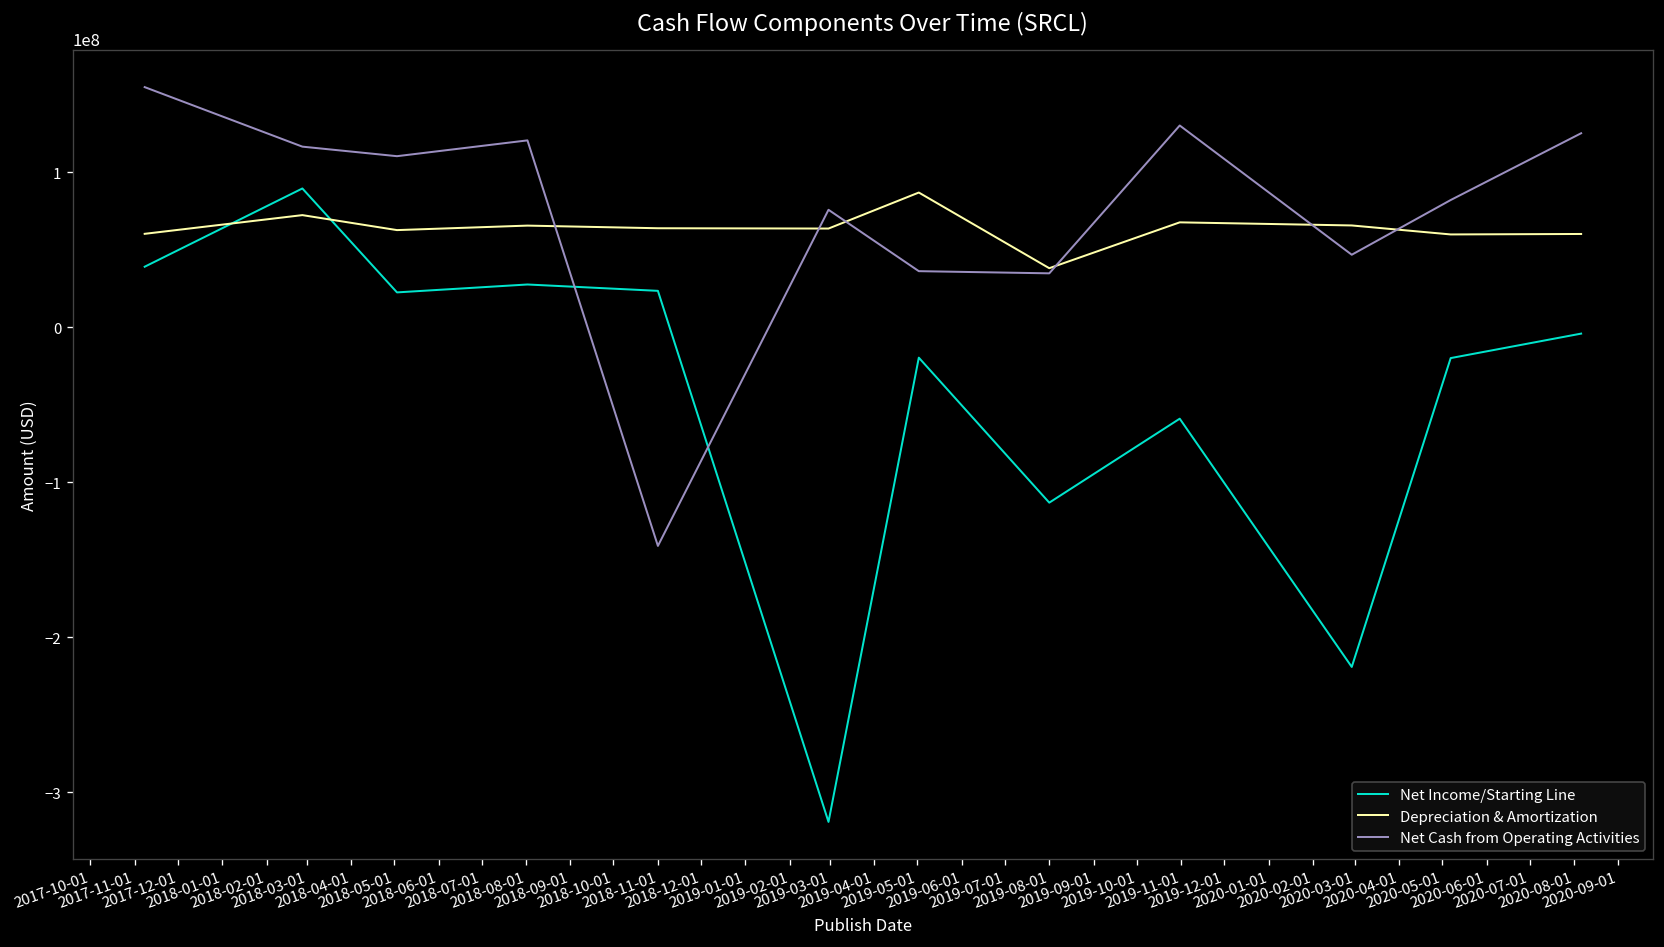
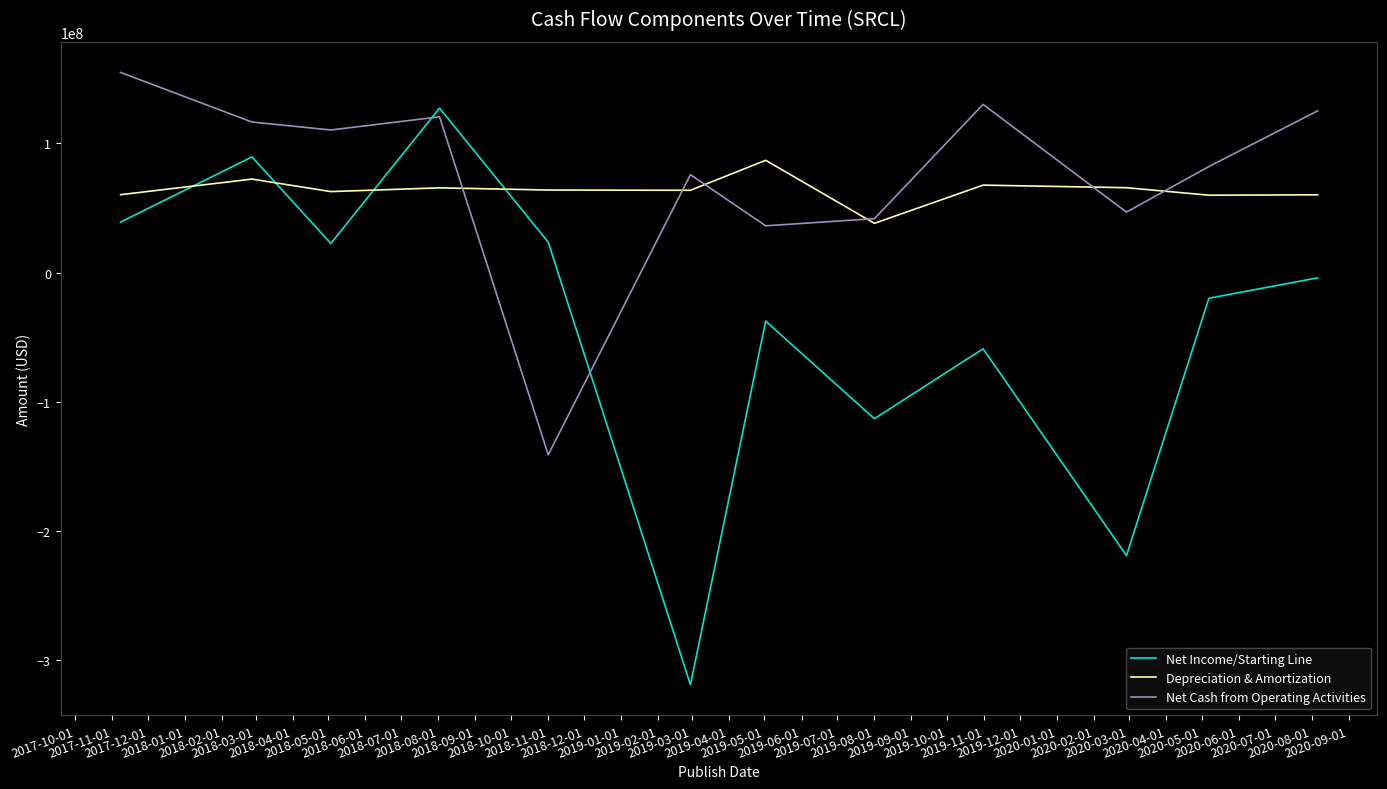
  {
    "Net Income/Starting Line": {
-     "2018-08-01": 28000000,
+     "2018-08-01": 127000000,
      "2018-11-01": 24000000,
      "2019-03-01": -319000000,
-     "2019-05-01": -20000000,
+     "2019-05-01": -38000000,
      "2019-08-01": -113000000,
      "2019-11-01": -59000000
    },
    "Depreciation & Amortization": {
      "2018-08-01": 66000000,
      "2018-11-01": 64000000,
      "2019-03-01": 64000000,
      "2019-05-01": 87000000,
      "2019-08-01": 38000000,
      "2019-11-01": 68000000
    },
    "Net Cash from Operating Activities": {
      "2018-08-01": 121000000,
      "2018-11-01": -141000000,
      "2019-03-01": 76000000,
      "2019-05-01": 36000000,
-     "2019-08-01": 35000000,
+     "2019-08-01": 42000000,
      "2019-11-01": 130000000
    }
  }
